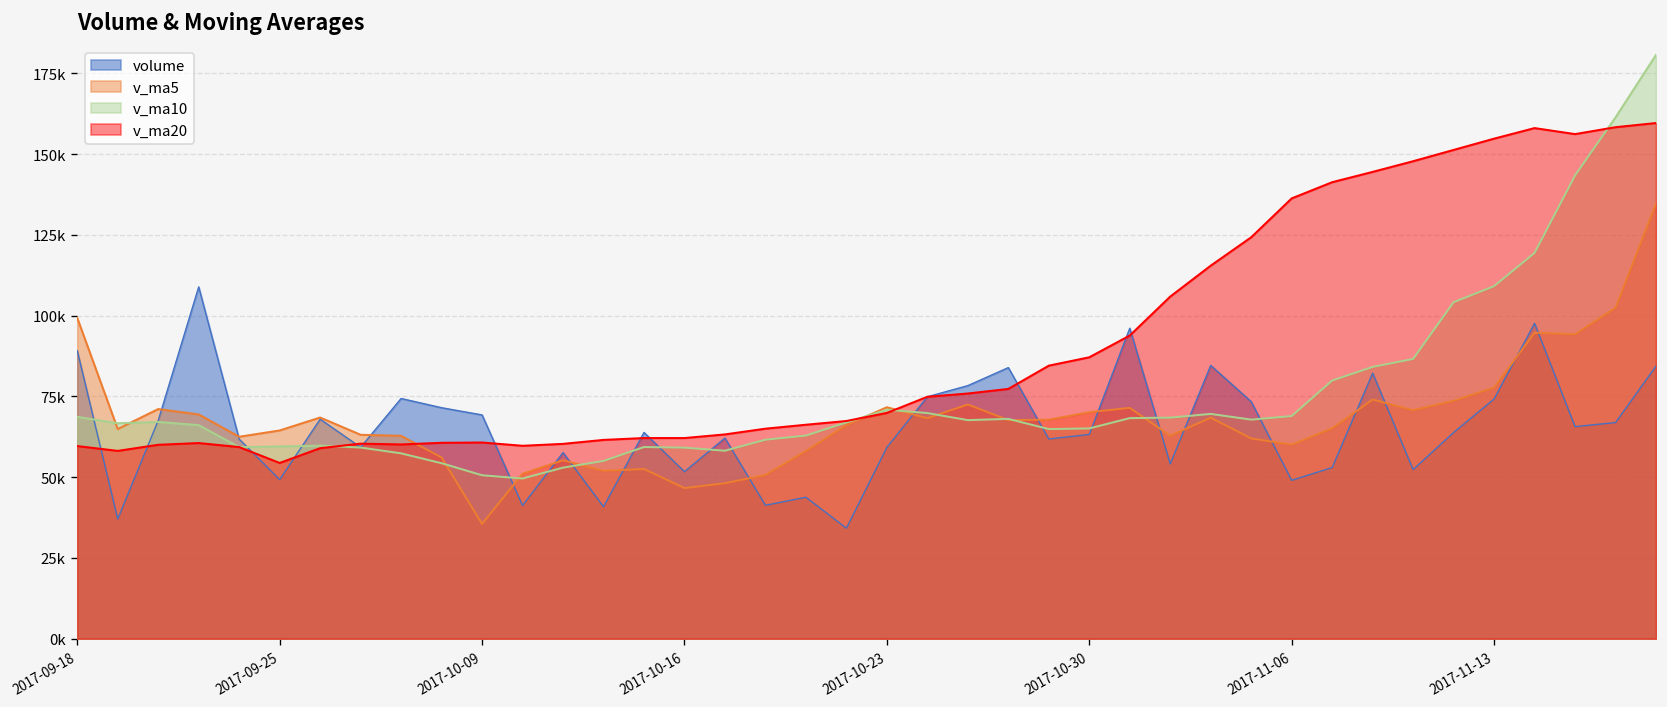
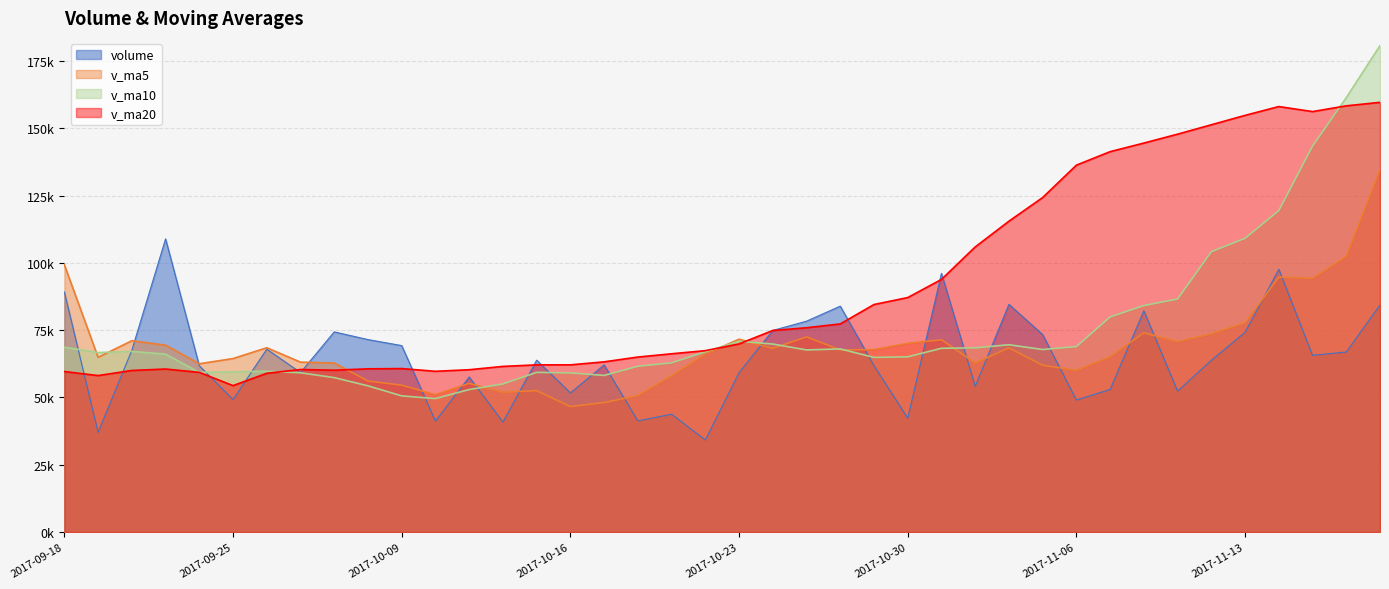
  {
    "volume": {
      "2017-09-18": 89000,
      "2017-09-25": 49000,
      "2017-10-09": 69000,
      "2017-10-16": 52000,
      "2017-10-23": 59000,
-     "2017-10-30": 63000,
+     "2017-10-30": 42000,
      "2017-11-06": 49000,
      "2017-11-13": 74000
    },
    "v_ma5": {
      "2017-09-18": 99000,
      "2017-09-25": 64000,
-     "2017-10-09": 36000,
+     "2017-10-09": 55000,
      "2017-10-16": 47000,
      "2017-10-30": 70000,
      "2017-11-06": 60000,
      "2017-11-13": 78000
    },
    "v_ma10": {
      "2017-09-18": 69000,
      "2017-09-25": 60000,
      "2017-10-09": 51000,
      "2017-10-16": 59000,
      "2017-10-30": 65000,
      "2017-11-06": 69000,
      "2017-11-13": 109000
    },
    "v_ma20": {
      "2017-09-18": 60000,
      "2017-09-25": 54000,
      "2017-10-09": 61000,
      "2017-10-16": 62000,
      "2017-10-23": 70000,
      "2017-10-30": 87000,
      "2017-11-06": 136000,
      "2017-11-13": 155000
    }
  }
